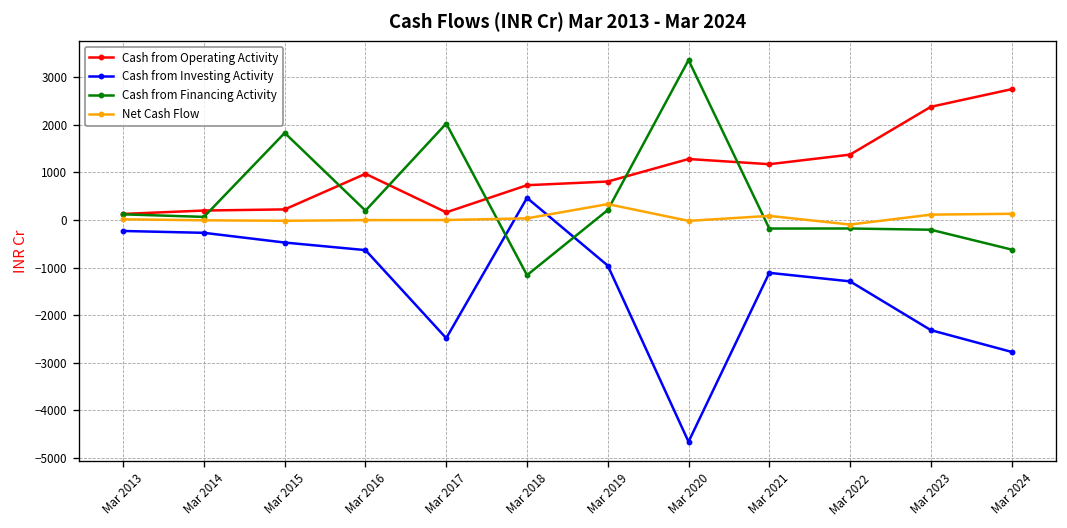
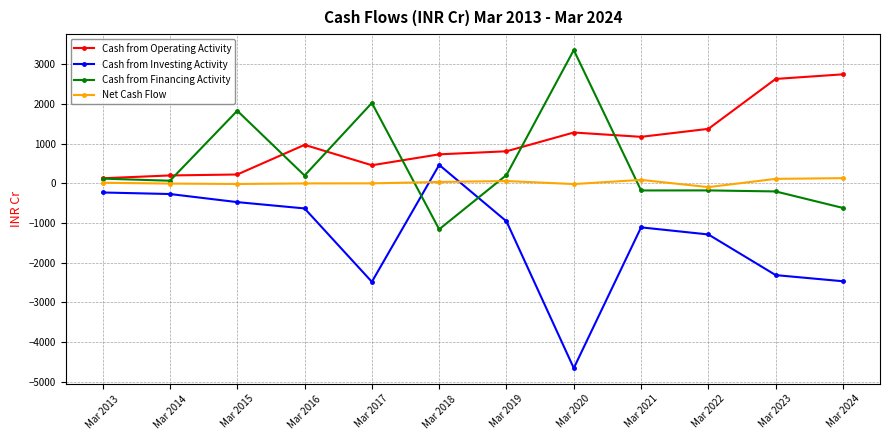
  {
    "Cash from Operating Activity": {
      "Mar 2014": 200,
      "Mar 2015": 200,
      "Mar 2016": 1000,
-     "Mar 2017": 200,
+     "Mar 2017": 500,
      "Mar 2018": 700,
      "Mar 2019": 800,
      "Mar 2020": 1300,
      "Mar 2021": 1200,
      "Mar 2022": 1400,
-     "Mar 2023": 2400,
+     "Mar 2023": 2600,
      "Mar 2024": 2700
    },
    "Cash from Investing Activity": {
      "Mar 2013": -200,
      "Mar 2014": -300,
      "Mar 2015": -500,
      "Mar 2016": -600,
      "Mar 2017": -2500,
      "Mar 2018": 500,
      "Mar 2019": -1000,
      "Mar 2020": -4700,
      "Mar 2021": -1100,
      "Mar 2022": -1300,
      "Mar 2023": -2300,
-     "Mar 2024": -2800
+     "Mar 2024": -2500
    },
    "Cash from Financing Activity": {
      "Mar 2014": 100,
      "Mar 2015": 1800,
      "Mar 2016": 200,
      "Mar 2017": 2000,
      "Mar 2018": -1200,
      "Mar 2019": 200,
      "Mar 2020": 3400,
      "Mar 2021": -200,
      "Mar 2022": -200,
      "Mar 2023": -200,
      "Mar 2024": -600
    },
    "Net Cash Flow": {
      "Mar 2013": 0,
      "Mar 2014": 0,
      "Mar 2015": 0,
      "Mar 2016": 0,
      "Mar 2017": 0,
      "Mar 2018": 0,
-     "Mar 2019": 300,
+     "Mar 2019": 100,
      "Mar 2020": 0,
      "Mar 2021": 100,
      "Mar 2022": -100,
      "Mar 2023": 100,
      "Mar 2024": 100
    }
  }
